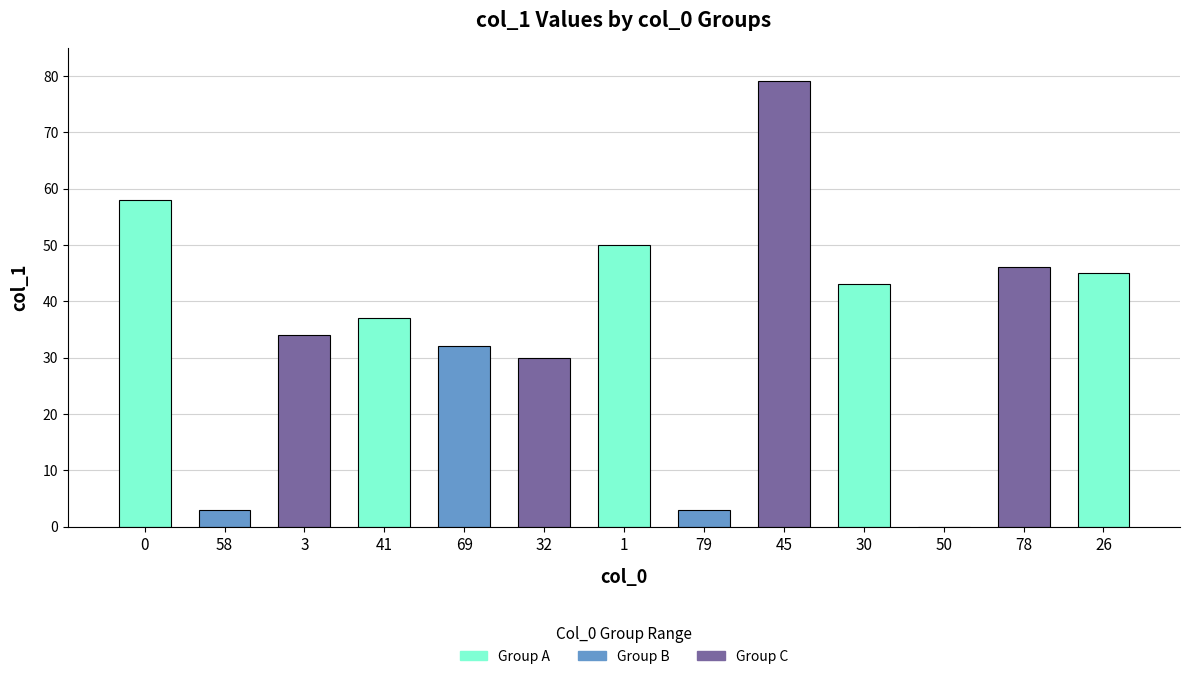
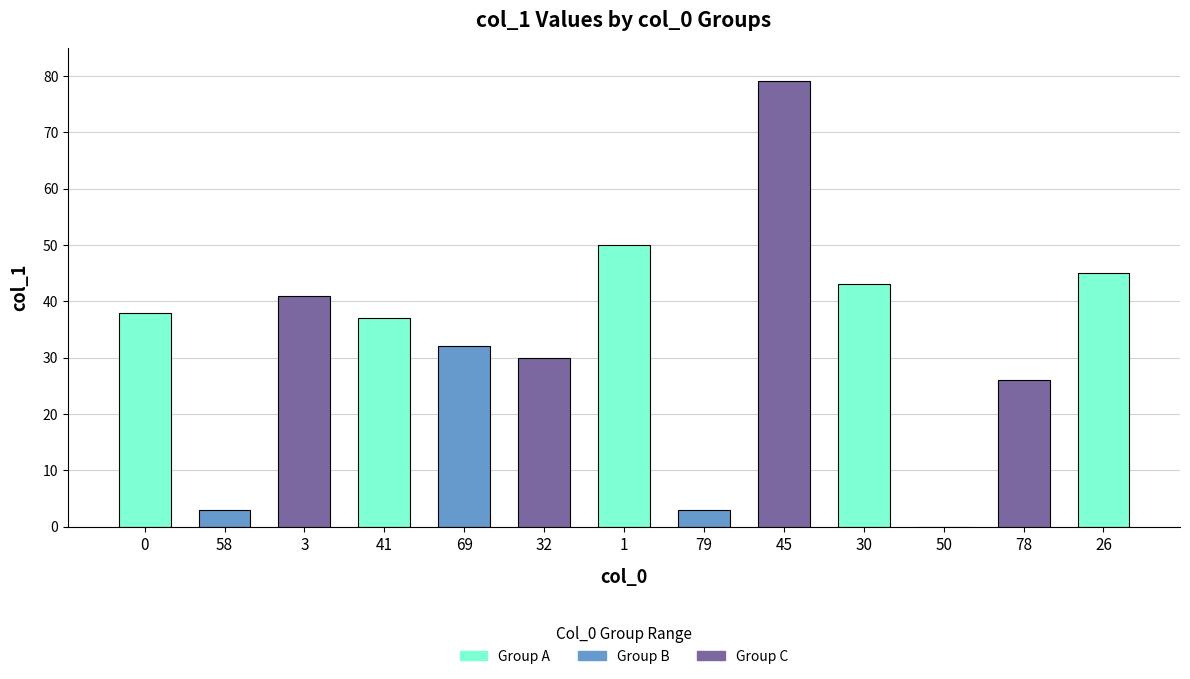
  {
    "Group A": {
-     "0": 58,
+     "0": 38,
      "41": 37,
      "1": 50,
      "30": 43,
      "26": 45
    },
    "Group B": {
      "58": 3,
      "69": 32,
      "79": 3,
      "50": 0
    },
    "Group C": {
-     "3": 34,
+     "3": 41,
      "32": 30,
      "45": 79,
-     "78": 46
+     "78": 26
    }
  }
